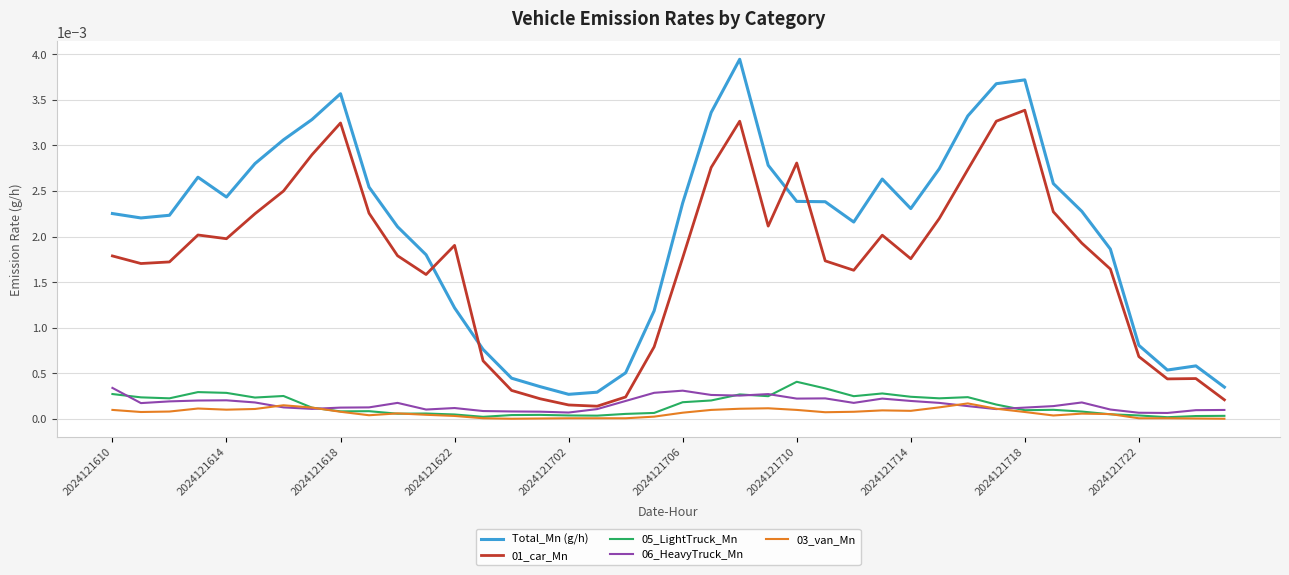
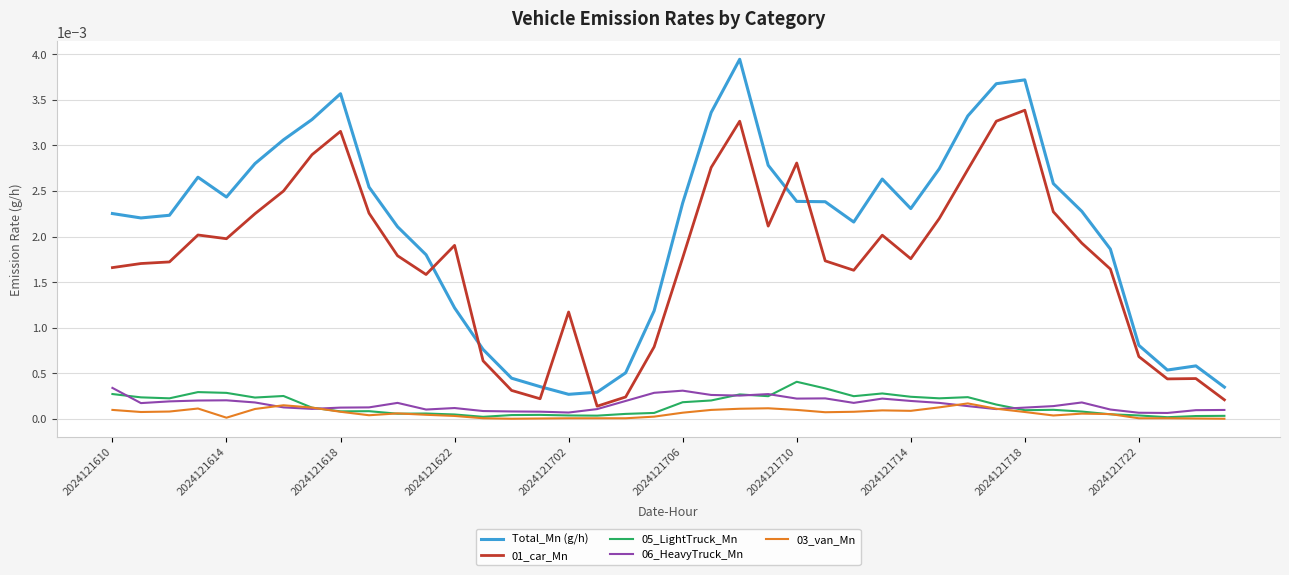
  {
    "Total_Mn (g/h)": {
      "2024121610": 0.0023,
      "2024121614": 0.0024,
      "2024121618": 0.0036,
      "2024121622": 0.0012,
      "2024121702": 0.0003,
      "2024121706": 0.0024,
      "2024121710": 0.0024,
      "2024121714": 0.0023,
      "2024121718": 0.0037,
      "2024121722": 0.0008
    },
    "01_car_Mn": {
-     "2024121610": 0.0018,
+     "2024121610": 0.0017,
      "2024121614": 0.0020,
-     "2024121618": 0.00325,
+     "2024121618": 0.00315,
      "2024121622": 0.0019,
-     "2024121702": 0.0002,
+     "2024121702": 0.0012,
      "2024121706": 0.0018,
      "2024121710": 0.0028,
      "2024121714": 0.0018,
      "2024121718": 0.0034,
      "2024121722": 0.0007
    },
    "05_LightTruck_Mn": {
      "2024121610": 0.0003,
      "2024121614": 0.0003,
      "2024121702": 0.0000,
      "2024121706": 0.0002,
      "2024121710": 0.0004,
      "2024121714": 0.0002,
      "2024121722": 0.0000
    },
    "06_HeavyTruck_Mn": {
      "2024121610": 0.0003,
      "2024121614": 0.0002,
      "2024121618": 0.0001,
      "2024121622": 0.0001,
      "2024121702": 0.0001,
      "2024121706": 0.0003,
      "2024121710": 0.0002,
      "2024121714": 0.0002,
      "2024121718": 0.0001,
      "2024121722": 0.0001
    },
    "03_van_Mn": {
      "2024121610": 0.0001,
-     "2024121614": 0.0001,
+     "2024121614": 0.0000,
      "2024121702": 0.0000,
      "2024121706": 0.0001,
      "2024121710": 0.0001,
      "2024121714": 0.0001,
      "2024121722": 0.0000
    }
  }
